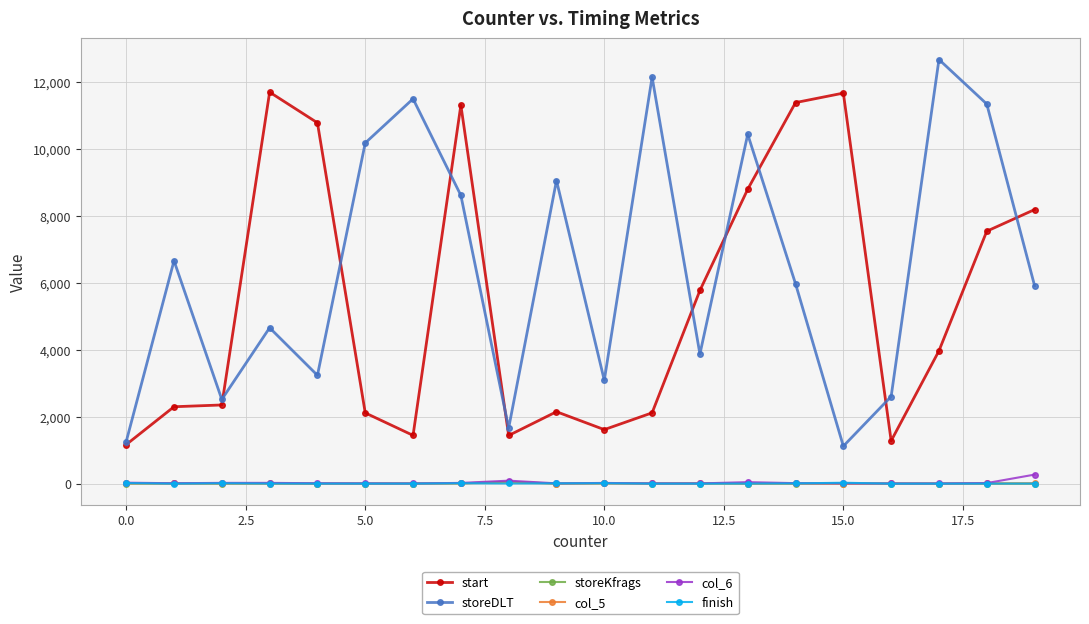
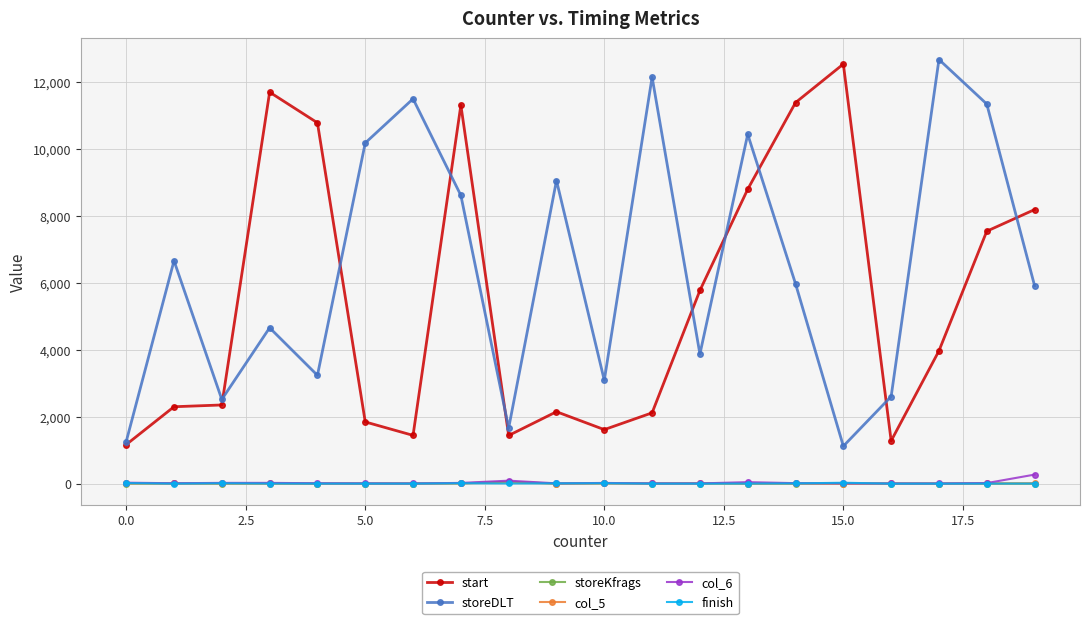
  {
    "start": {
      "0.0": "1,200",
-     "5.0": "2,100",
+     "5.0": "1,800",
      "10.0": "1,600",
-     "15.0": "11,700"
+     "15.0": "12,500"
    },
    "storeDLT": {
      "0.0": "1,300",
      "5.0": "10,200",
      "10.0": "3,100",
      "15.0": "1,100"
    }
  }
